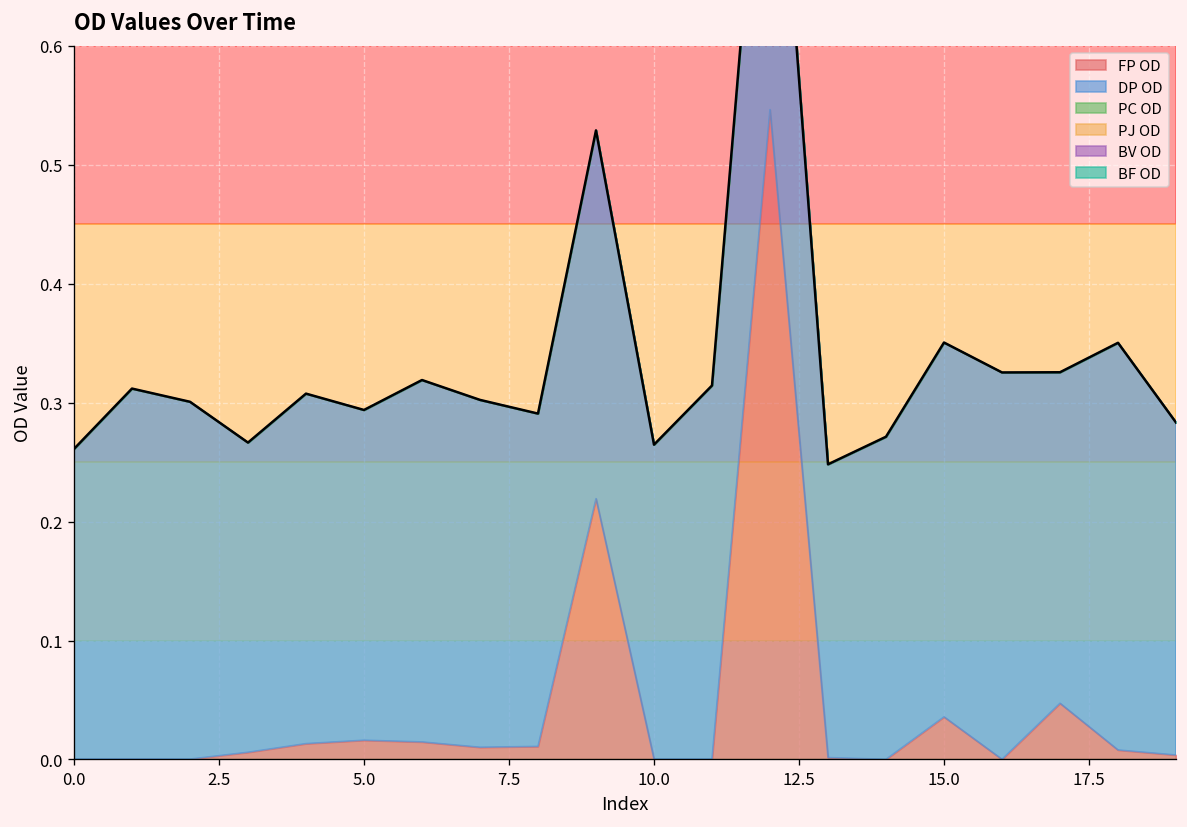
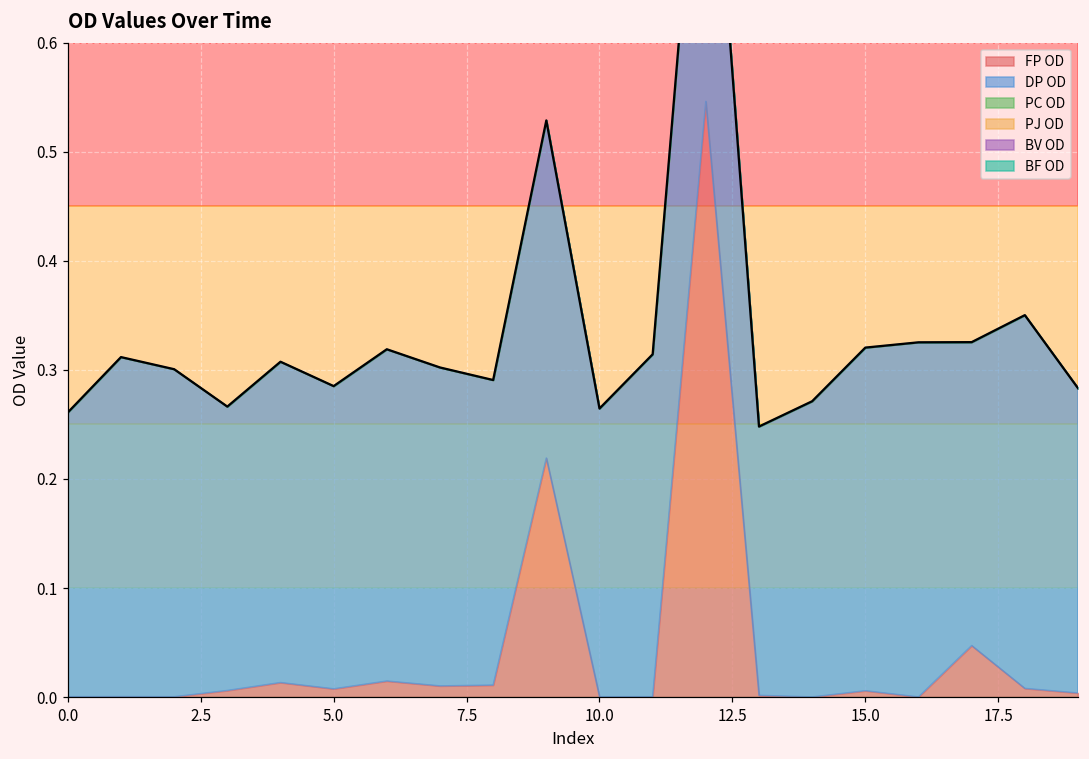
  {
    "FP OD": {
-     "5.0": 0.02,
-     "15.0": 0.04
+     "5.0": 0.01,
+     "15.0": 0.01
    }
  }
